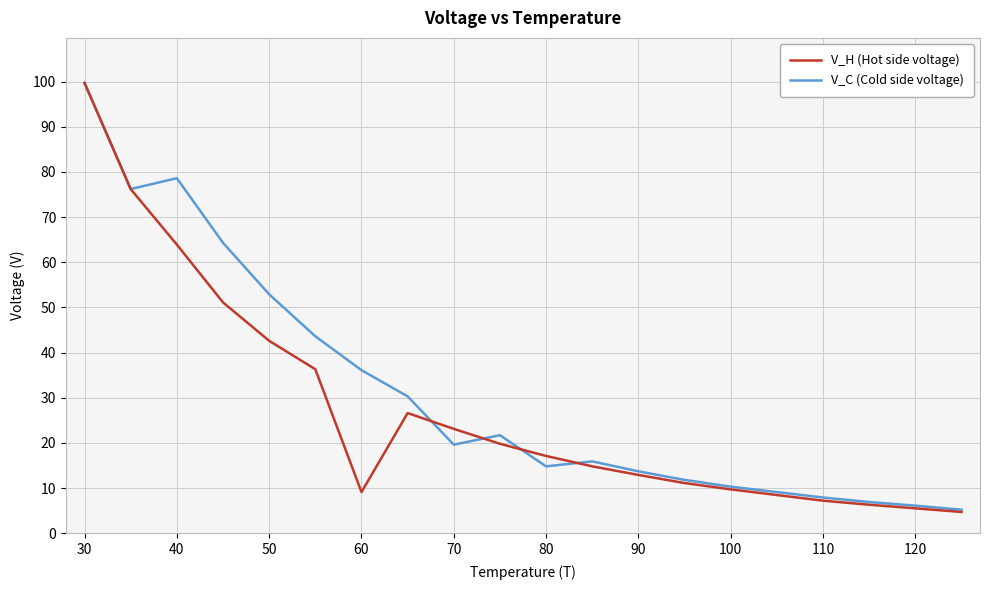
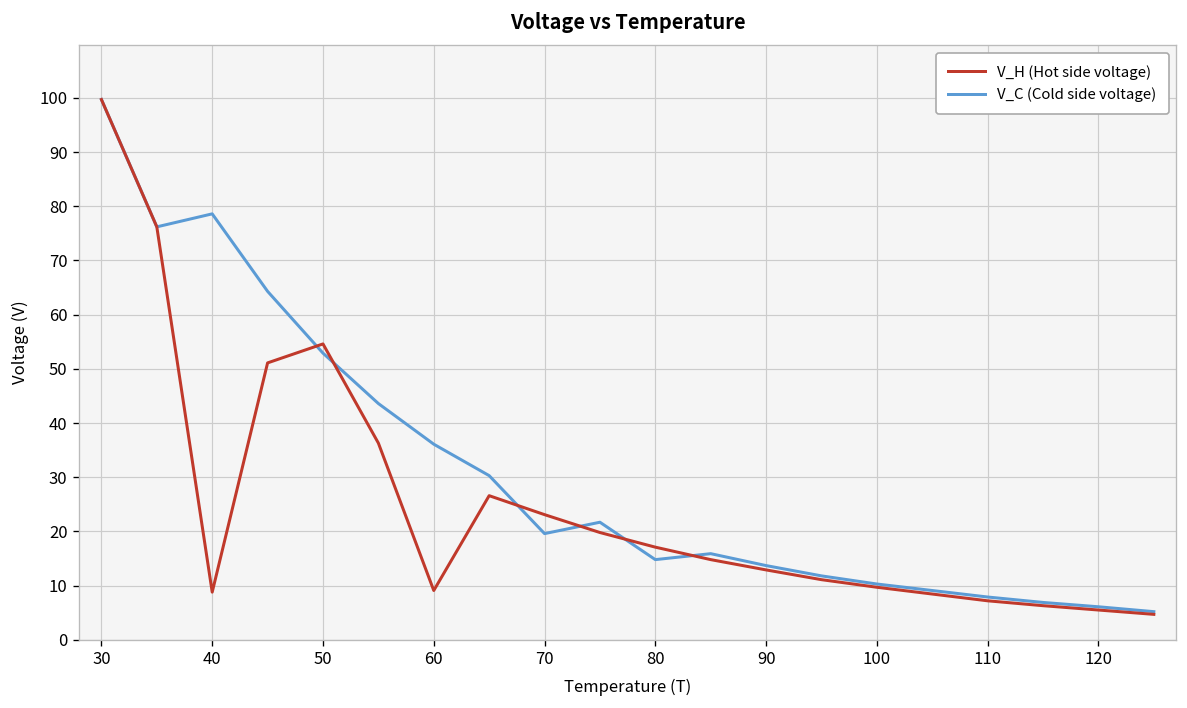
  {
    "V_H (Hot side voltage)": {
-     "40": 64,
-     "50": 43,
+     "40": 9,
+     "50": 55,
      "60": 9,
      "70": 23,
      "80": 17,
      "90": 13,
      "100": 10,
      "110": 7,
      "120": 6
    },
    "V_C (Cold side voltage)": {
      "40": 79,
      "50": 53,
      "60": 36,
      "70": 20,
      "80": 15,
      "90": 14,
      "100": 10,
      "110": 8,
      "120": 6
    }
  }
